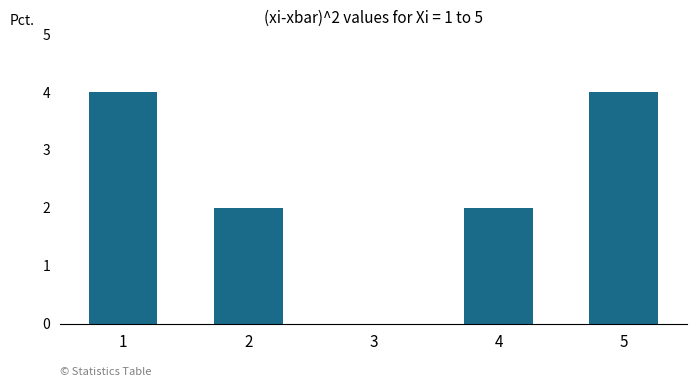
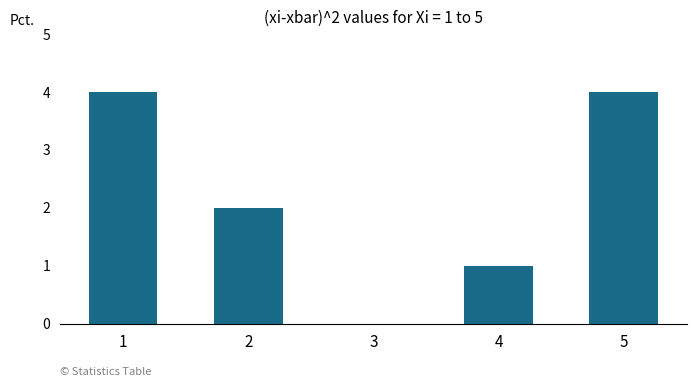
  {
    "1": 4,
    "2": 2,
    "3": 0,
-   "4": 2,
+   "4": 1,
    "5": 4
  }
